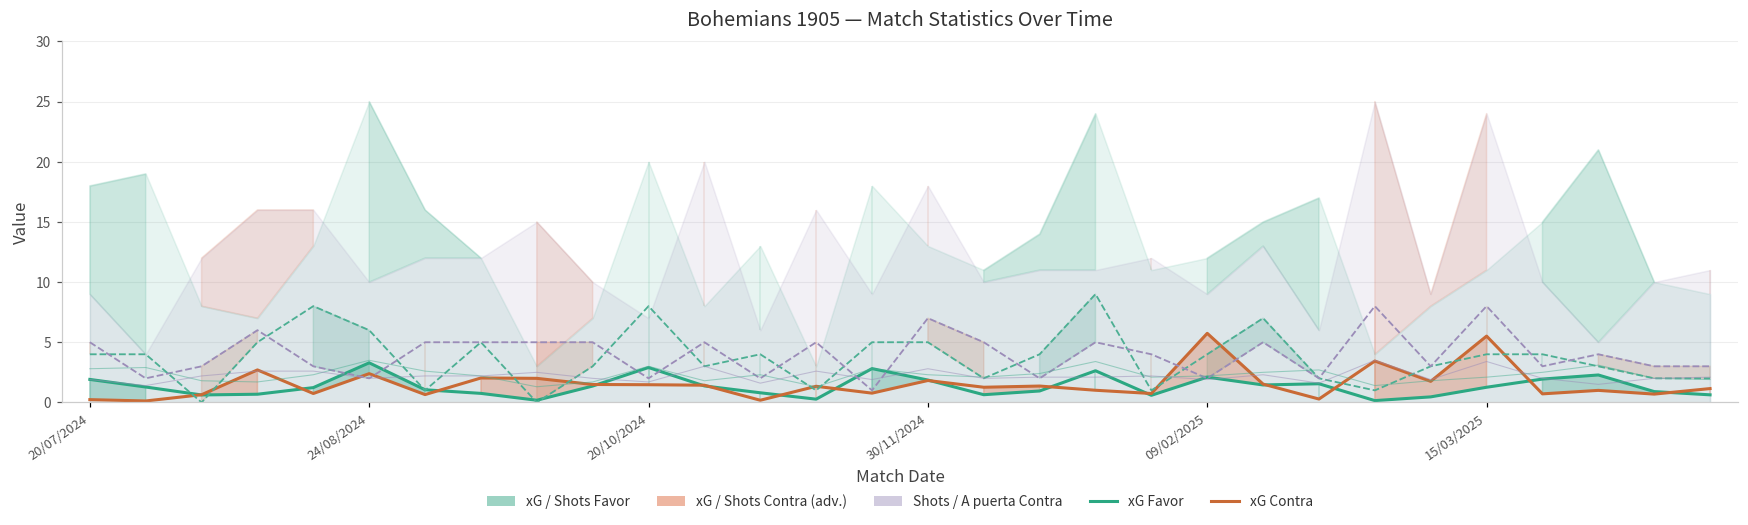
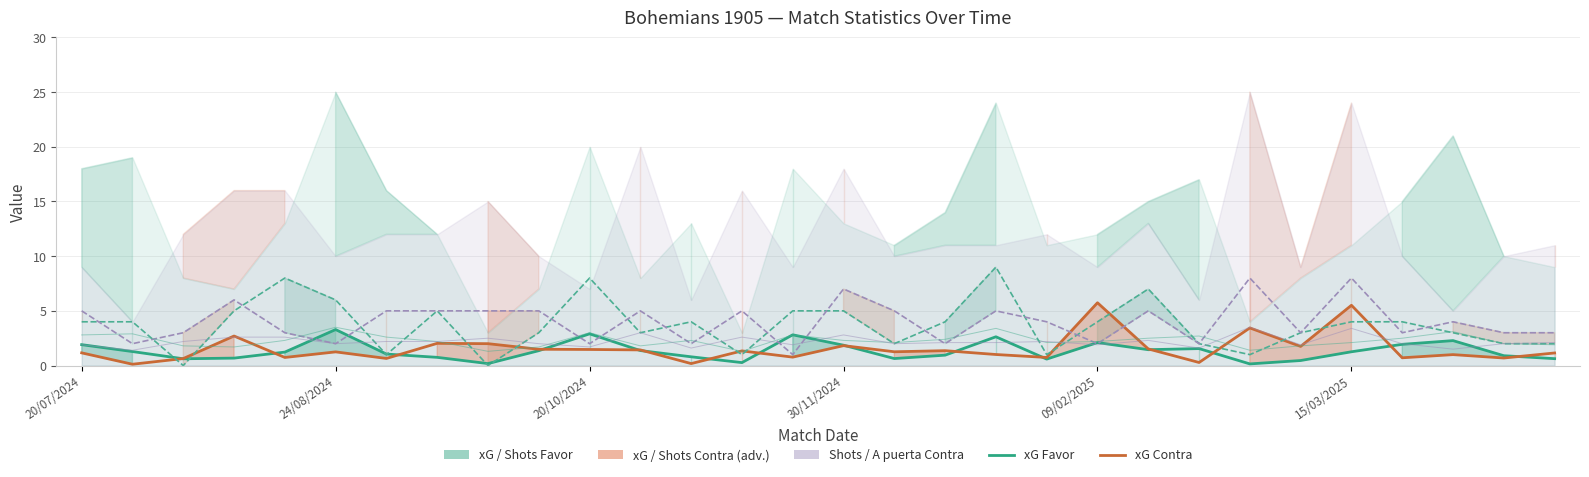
  {
    "xG Contra": {
-     "20/07/2024": 0.2,
-     "24/08/2024": 2.4,
+     "20/07/2024": 1.2,
+     "24/08/2024": 1.3,
      "09/02/2025": 5.7,
      "15/03/2025": 5.5
    }
  }
